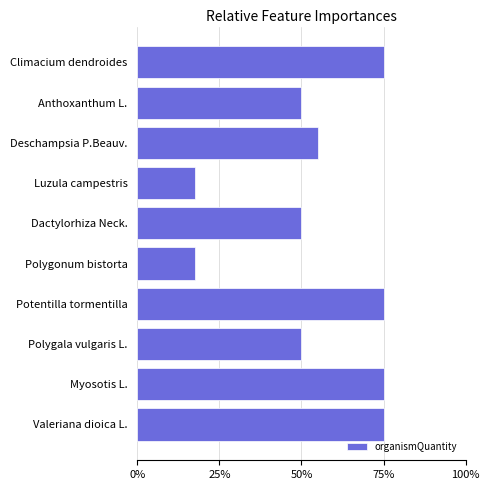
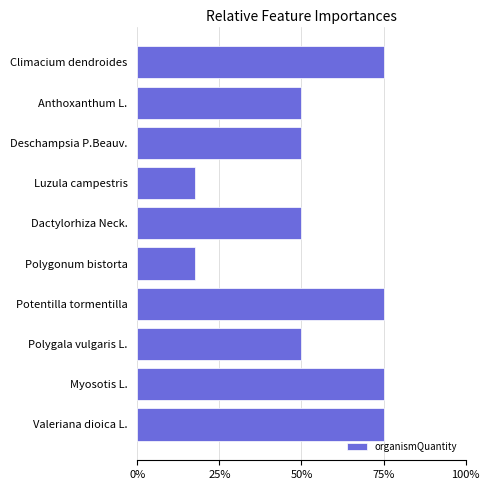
  {
    "Climacium dendroides": "75%",
    "Anthoxanthum L.": "50%",
-   "Deschampsia P.Beauv.": "55%",
+   "Deschampsia P.Beauv.": "50%",
    "Luzula campestris": "18%",
    "Dactylorhiza Neck.": "50%",
    "Polygonum bistorta": "18%",
    "Potentilla tormentilla": "75%",
    "Polygala vulgaris L.": "50%",
    "Myosotis L.": "75%",
    "Valeriana dioica L.": "75%"
  }
